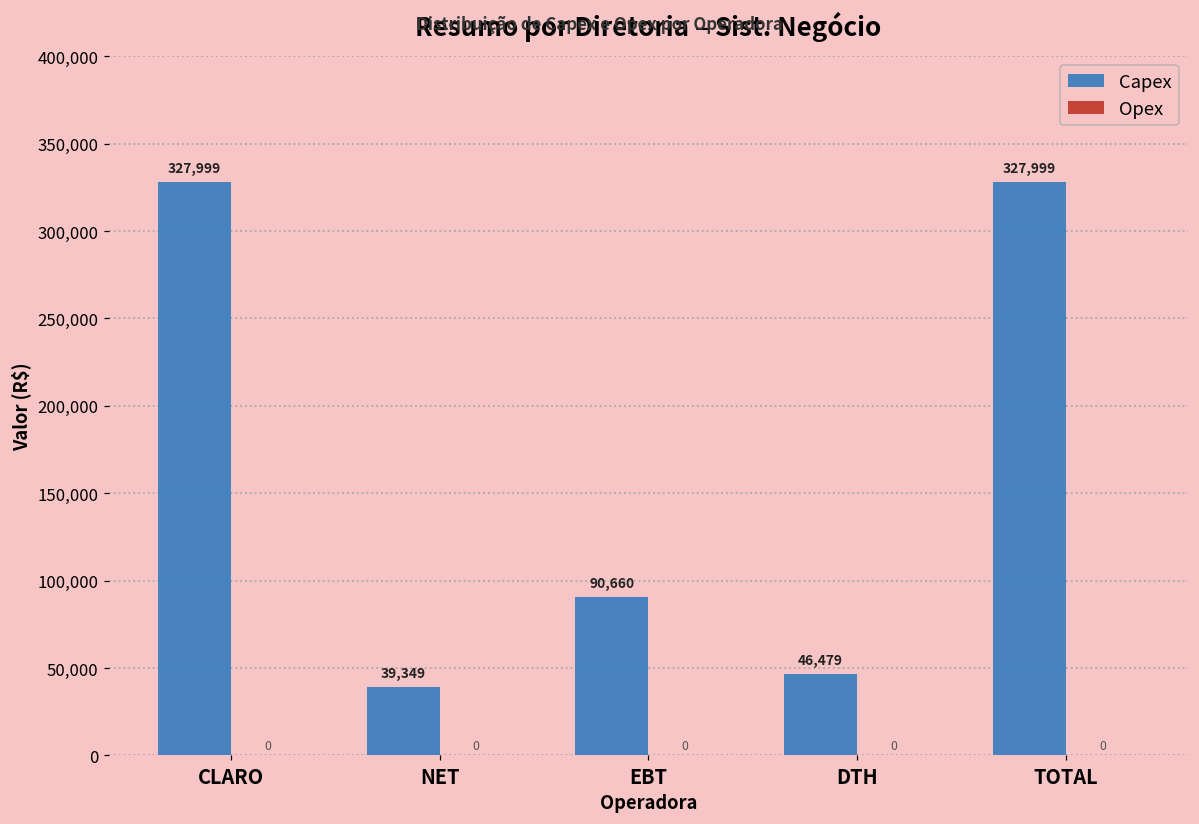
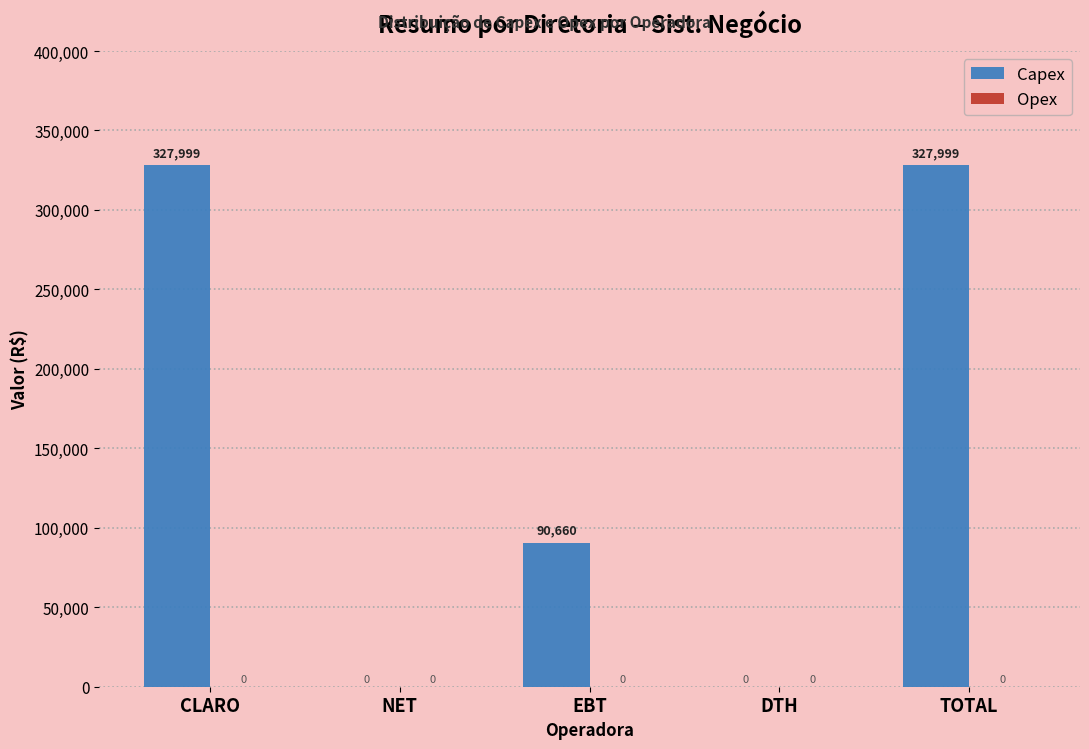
  {
    "Capex": {
      "CLARO": "327,999",
-     "NET": "39,349",
+     "NET": "0",
      "EBT": "90,660",
-     "DTH": "46,479",
+     "DTH": "0",
      "TOTAL": "327,999"
    },
    "Opex": {
      "CLARO": "0",
      "NET": "0",
      "EBT": "0",
      "DTH": "0",
      "TOTAL": "0"
    }
  }
